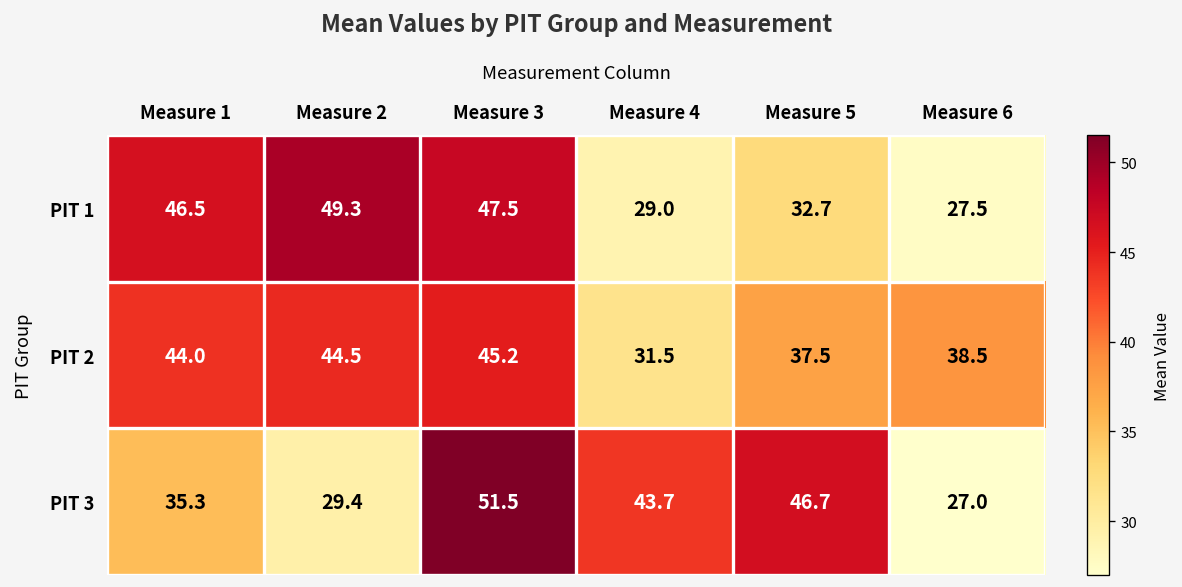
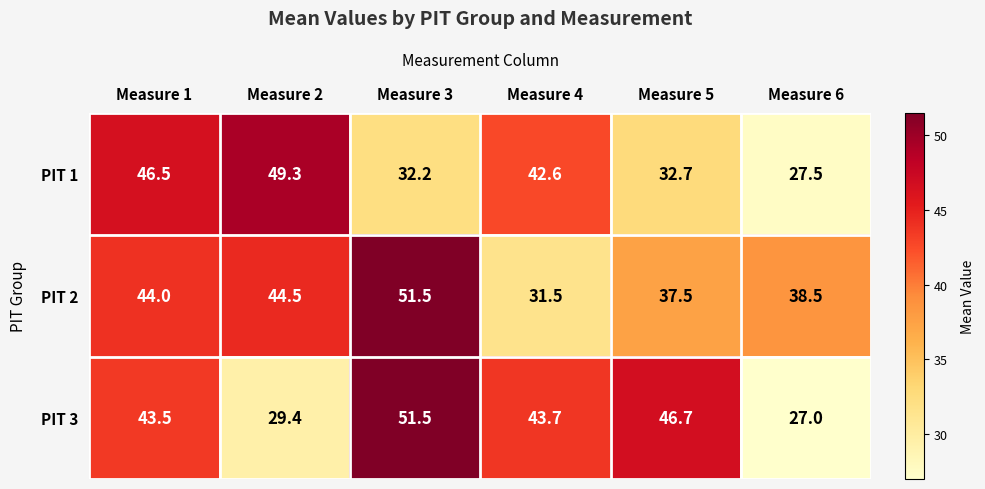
  {
    "PIT 1": {
      "Measure 1": 46.5,
      "Measure 2": 49.3,
-     "Measure 3": 47.5,
-     "Measure 4": 29.0,
+     "Measure 3": 32.2,
+     "Measure 4": 42.6,
      "Measure 5": 32.7,
      "Measure 6": 27.5
    },
    "PIT 2": {
      "Measure 1": 44.0,
      "Measure 2": 44.5,
-     "Measure 3": 45.2,
+     "Measure 3": 51.5,
      "Measure 4": 31.5,
      "Measure 5": 37.5,
      "Measure 6": 38.5
    },
    "PIT 3": {
-     "Measure 1": 35.3,
+     "Measure 1": 43.5,
      "Measure 2": 29.4,
      "Measure 3": 51.5,
      "Measure 4": 43.7,
      "Measure 5": 46.7,
      "Measure 6": 27.0
    }
  }
